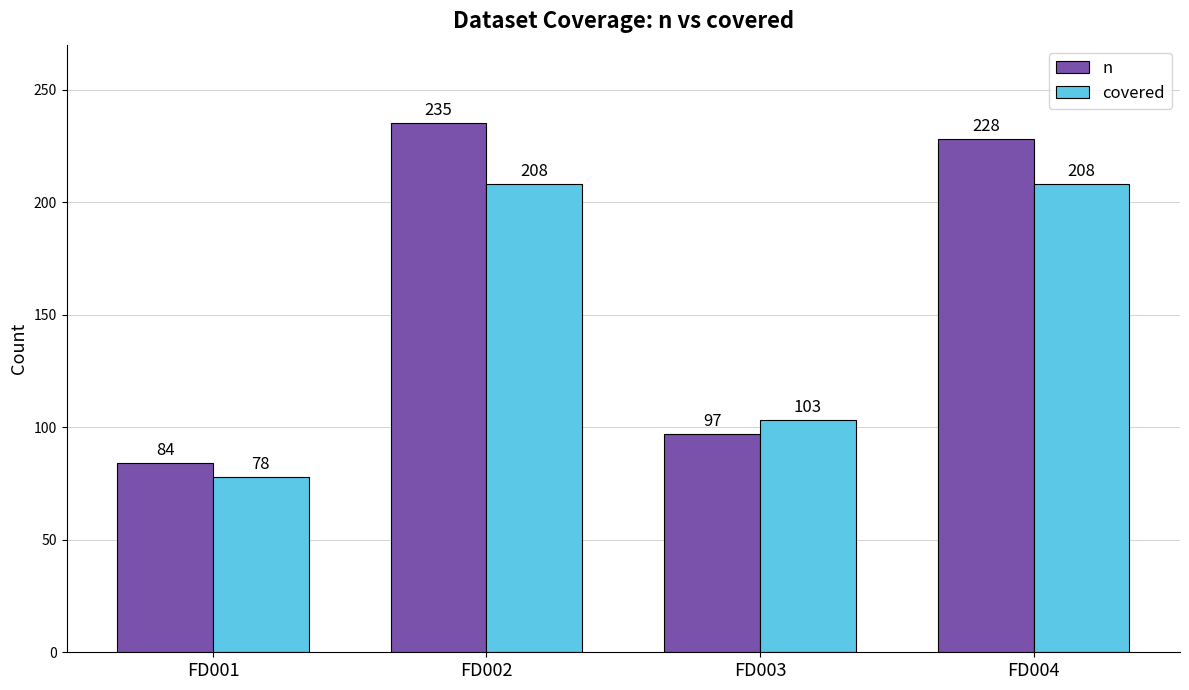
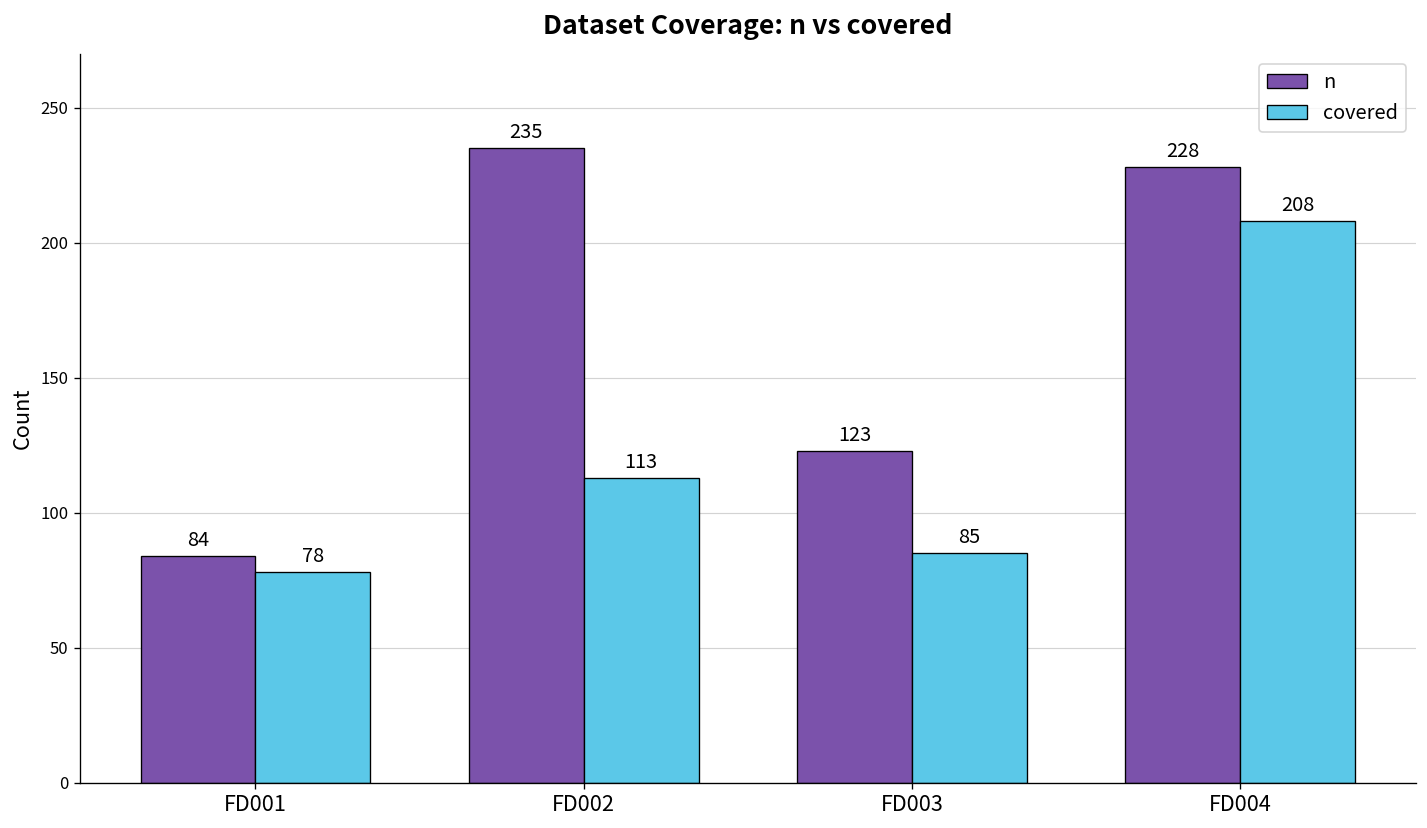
  {
    "n": {
      "FD001": 84,
      "FD002": 235,
-     "FD003": 97,
+     "FD003": 123,
      "FD004": 228
    },
    "covered": {
      "FD001": 78,
-     "FD002": 208,
-     "FD003": 103,
+     "FD002": 113,
+     "FD003": 85,
      "FD004": 208
    }
  }
